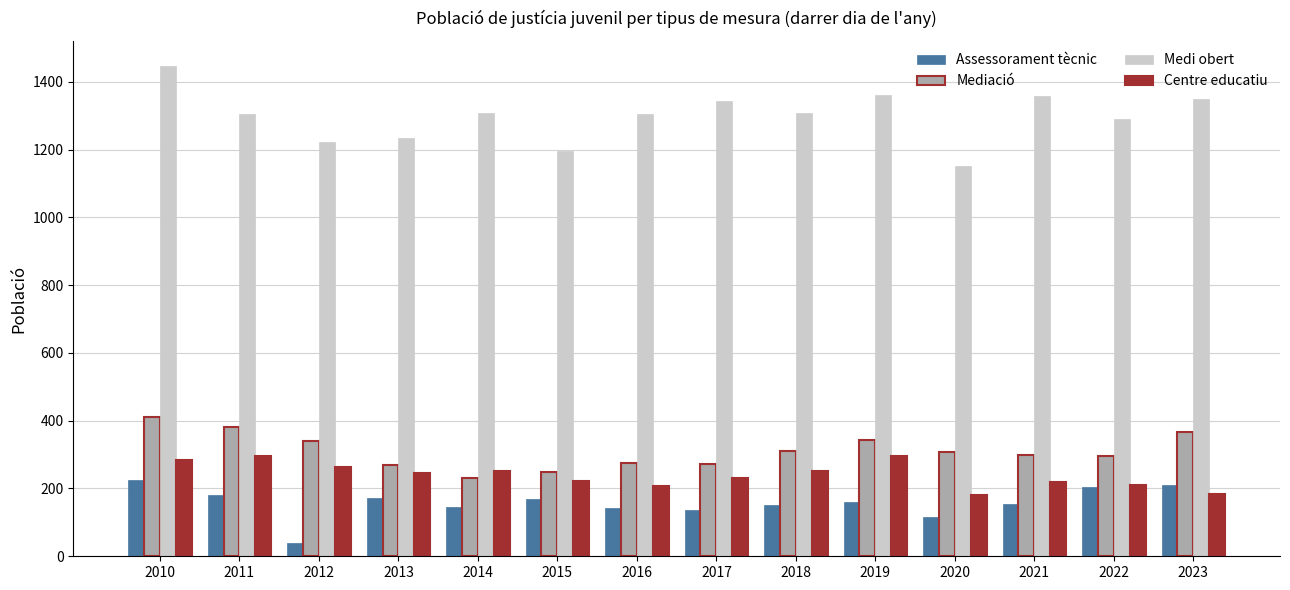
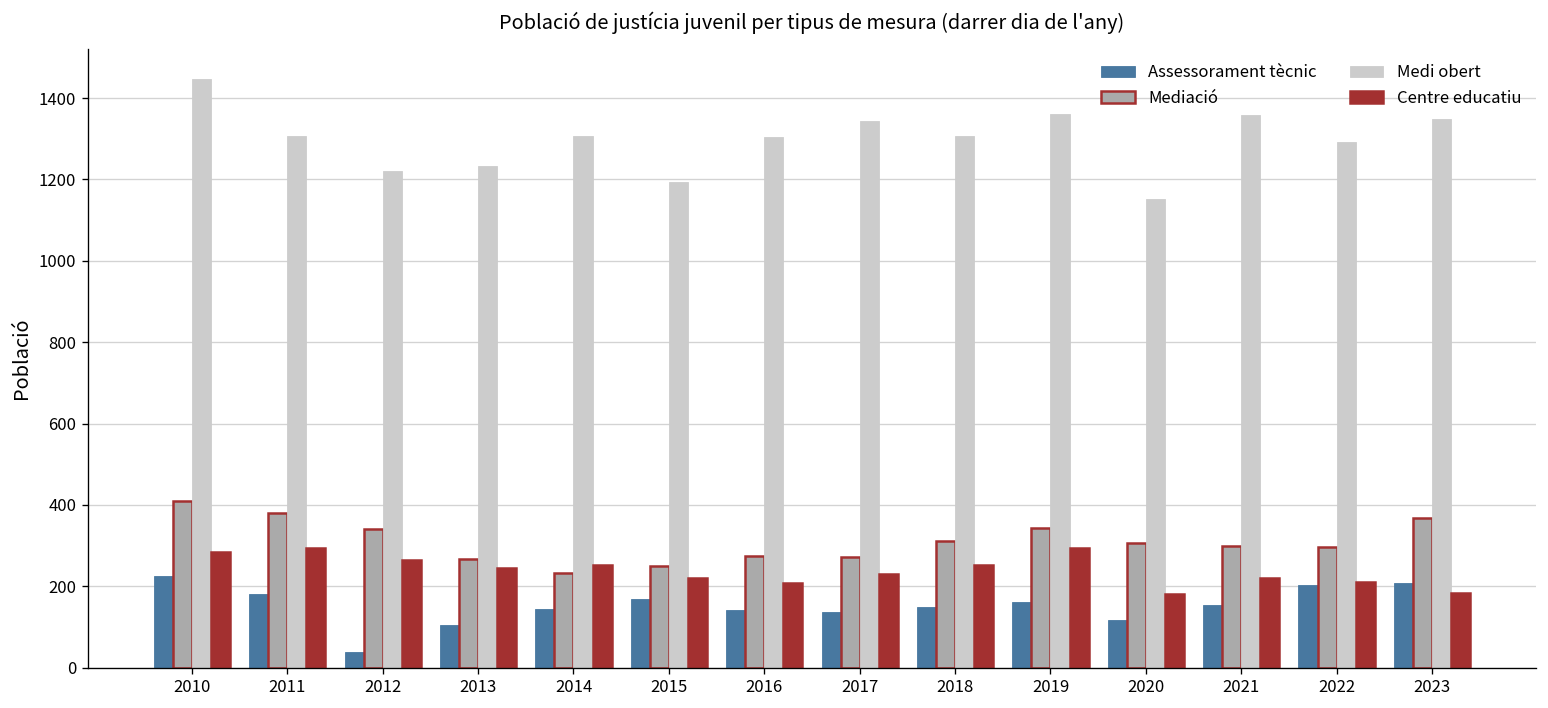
  {
    "Assessorament tècnic": {
      "2010": 230,
      "2011": 180,
      "2012": 40,
-     "2013": 170,
+     "2013": 100,
      "2014": 150,
      "2015": 170,
      "2016": 140,
      "2017": 140,
      "2018": 150,
      "2019": 160,
      "2020": 120,
      "2021": 150,
      "2022": 200,
      "2023": 210
    },
    "Centre educatiu": {
      "2010": 290,
      "2011": 300,
      "2012": 260,
      "2013": 250,
      "2014": 250,
      "2015": 220,
      "2016": 210,
      "2017": 230,
      "2018": 250,
      "2019": 300,
      "2020": 180,
      "2021": 220,
      "2022": 210,
      "2023": 180
    }
  }
